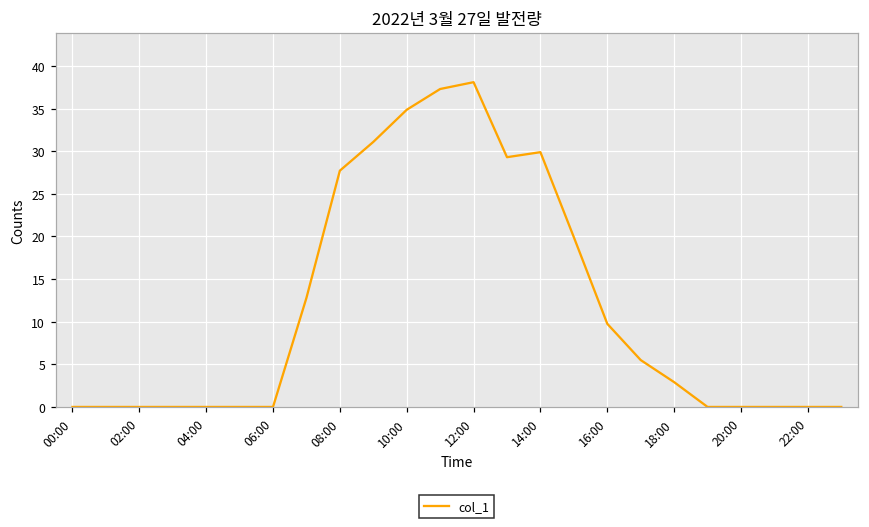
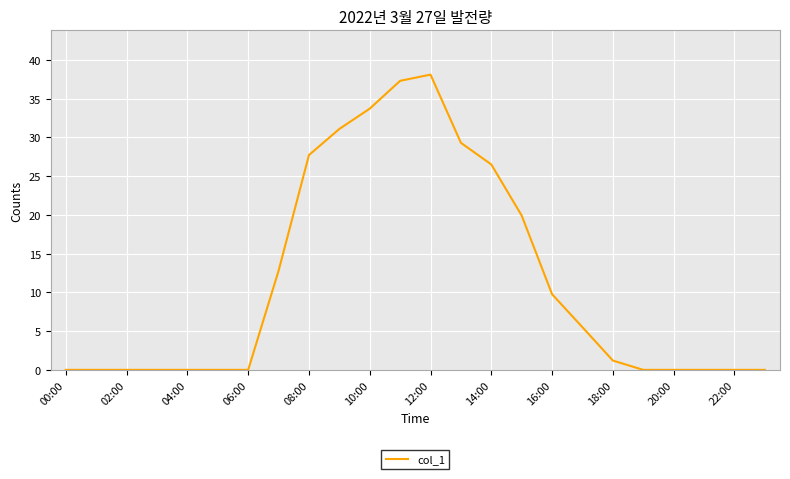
  {
    "00:00": 0,
    "02:00": 0,
    "04:00": 0,
    "06:00": 0,
    "08:00": 28,
-   "10:00": 35,
+   "10:00": 34,
    "12:00": 38,
-   "14:00": 30,
+   "14:00": 27,
    "16:00": 10,
-   "18:00": 3,
+   "18:00": 1,
    "20:00": 0,
    "22:00": 0
  }
